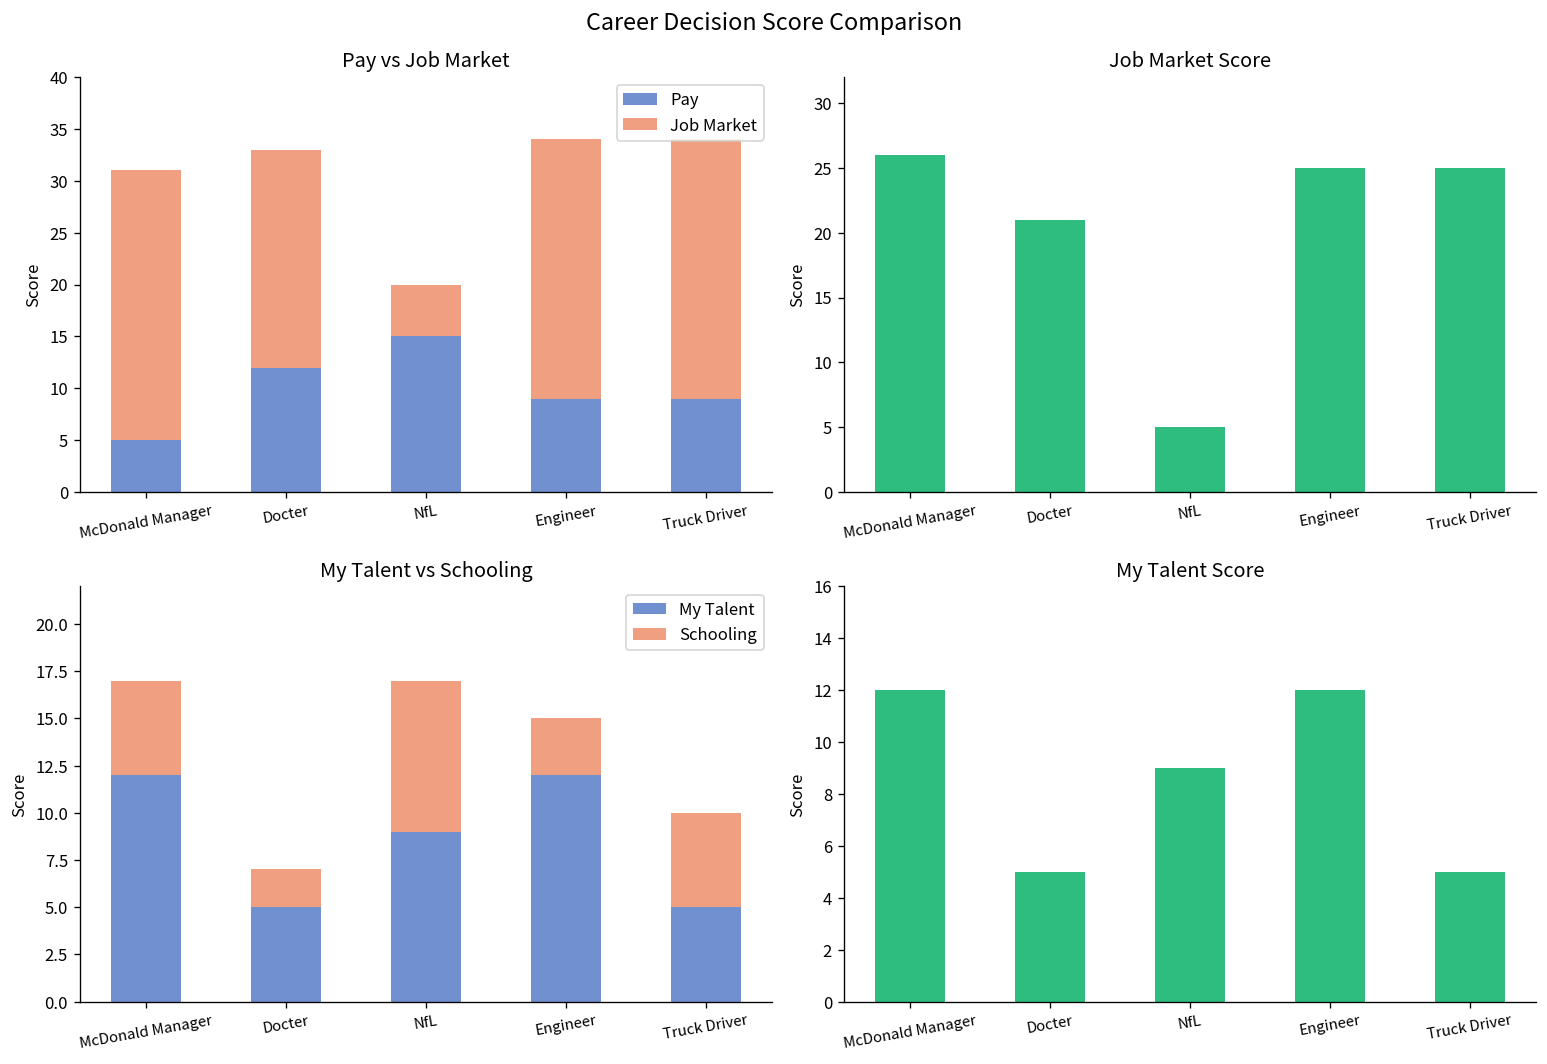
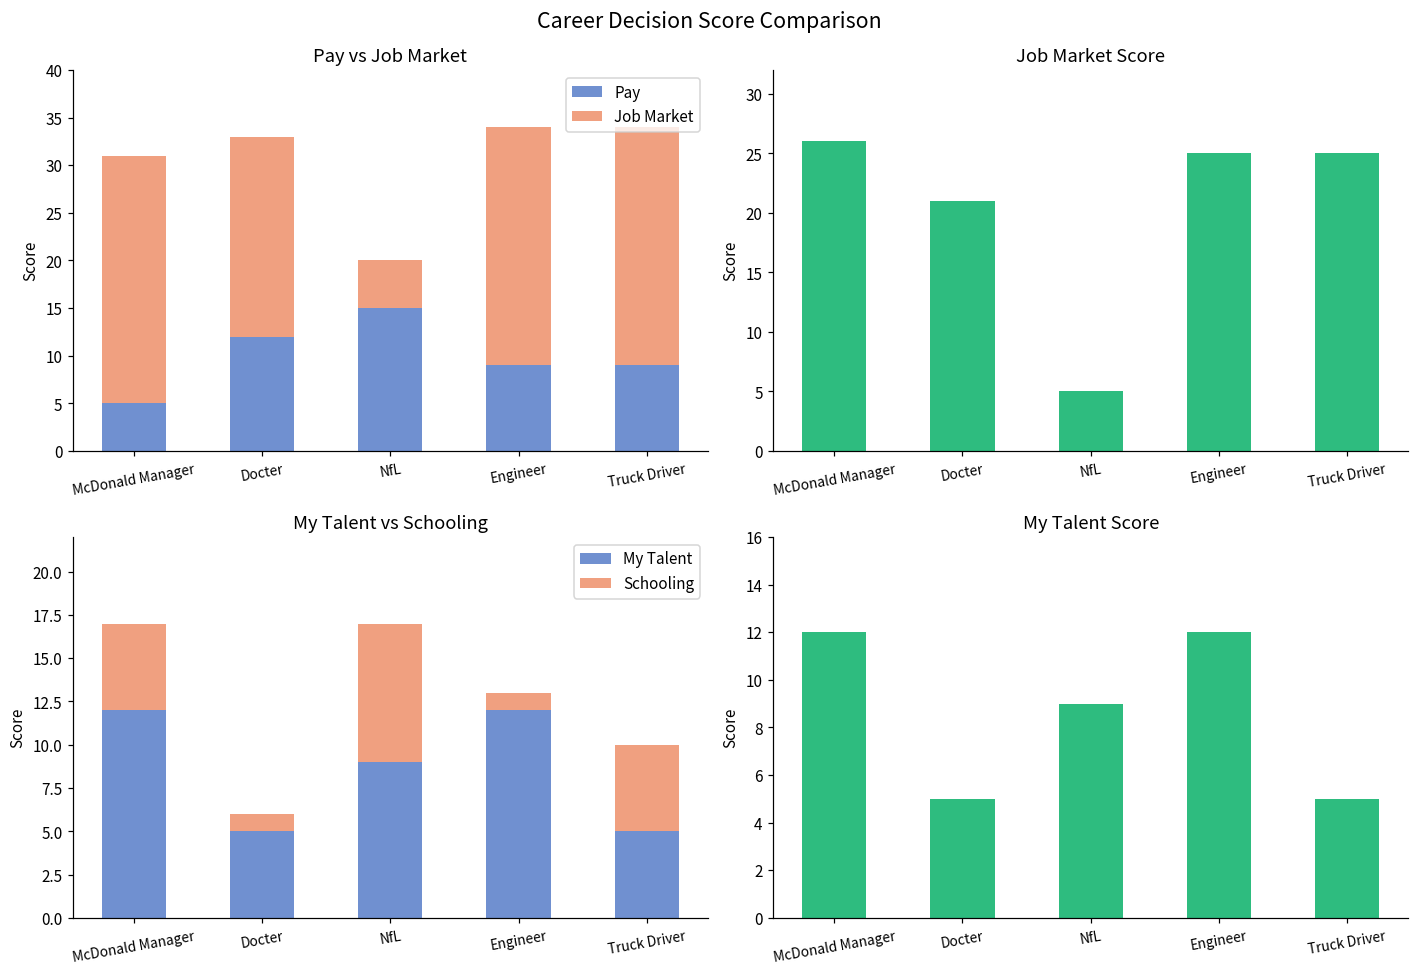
  {
    "Pay vs Job Market": {
      "Pay": {
        "McDonald Manager": 5,
        "Docter": 12,
        "NfL": 15,
        "Engineer": 9,
        "Truck Driver": 9
      },
      "Job Market": {
        "McDonald Manager": 26,
        "Docter": 21,
        "NfL": 5,
        "Engineer": 25
      }
    },
    "Job Market Score": {
      "McDonald Manager": 26.0,
      "Docter": 21.0,
      "NfL": 5.0,
      "Engineer": 25.0,
      "Truck Driver": 25.0
    },
    "My Talent vs Schooling": {
      "My Talent": {
        "McDonald Manager": 12,
        "Docter": 5,
        "NfL": 9,
        "Engineer": 12,
        "Truck Driver": 5
      },
      "Schooling": {
        "McDonald Manager": 5,
-       "Docter": 2,
+       "Docter": 1,
        "NfL": 8,
-       "Engineer": 3,
+       "Engineer": 1,
        "Truck Driver": 5
      }
    },
    "My Talent Score": {
      "McDonald Manager": 12.0,
      "Docter": 5.0,
      "NfL": 9.0,
      "Engineer": 12.0,
      "Truck Driver": 5.0
    }
  }
